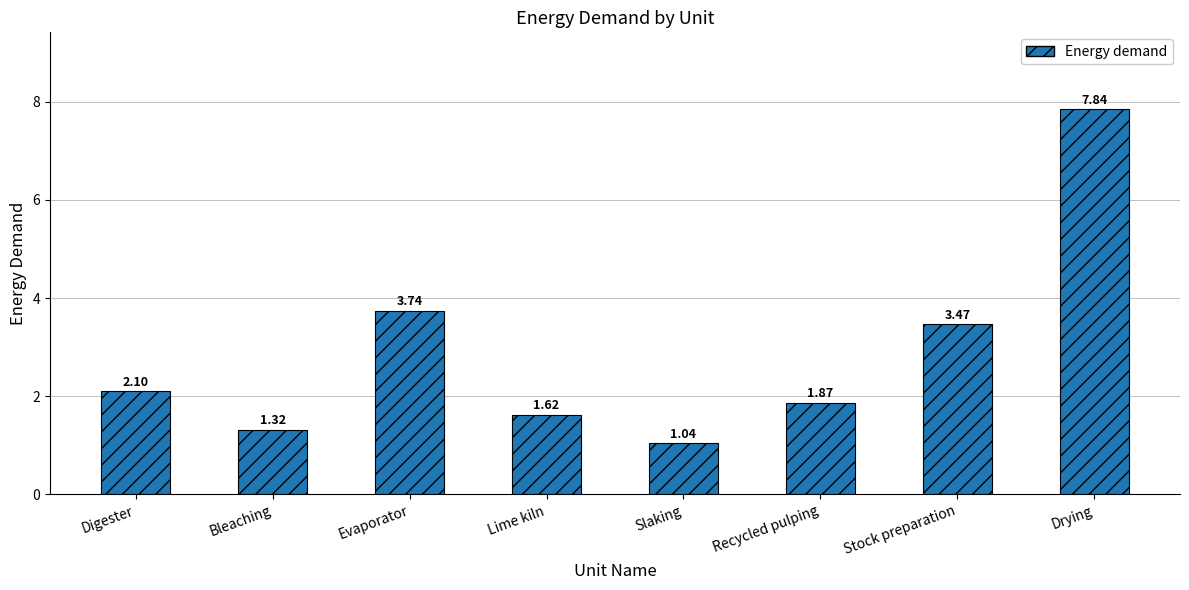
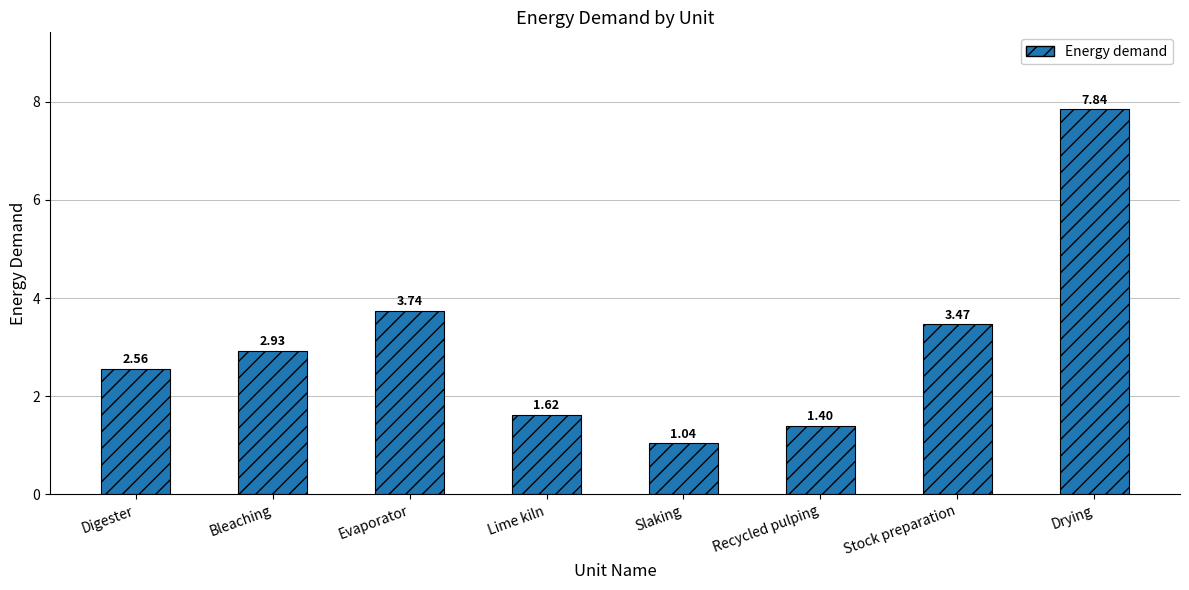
  {
-   "Digester": 2.10,
-   "Bleaching": 1.32,
+   "Digester": 2.56,
+   "Bleaching": 2.93,
    "Evaporator": 3.74,
    "Lime kiln": 1.62,
    "Slaking": 1.04,
-   "Recycled pulping": 1.87,
+   "Recycled pulping": 1.40,
    "Stock preparation": 3.47,
    "Drying": 7.84
  }
